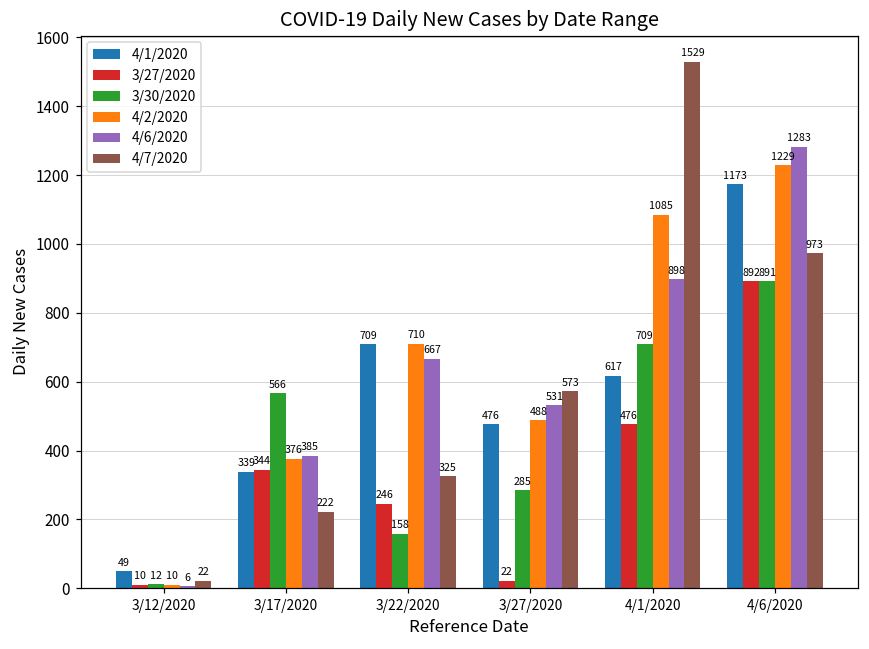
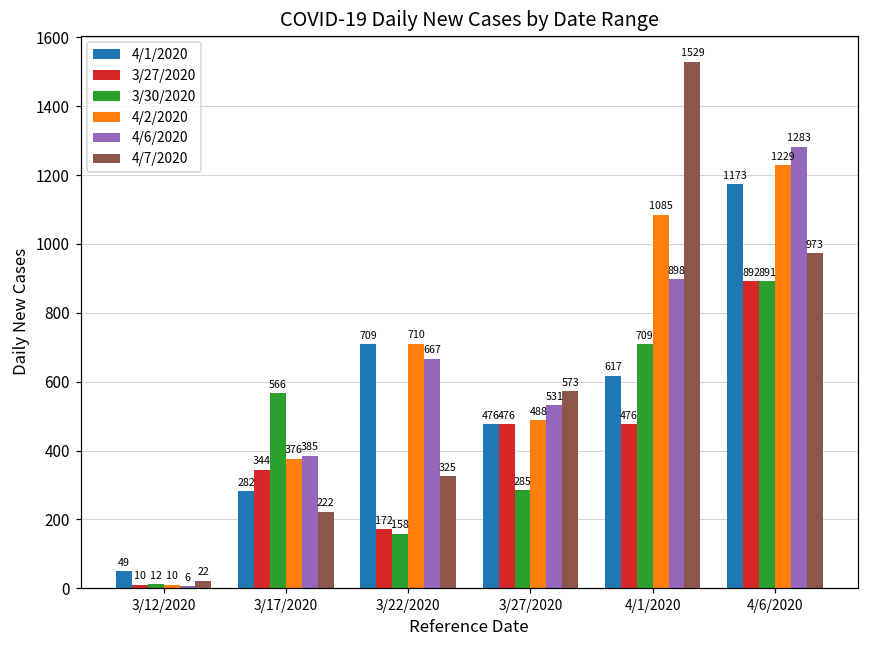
  {
    "4/1/2020": {
      "3/12/2020": 49,
-     "3/17/2020": 339,
+     "3/17/2020": 282,
      "3/22/2020": 709,
      "3/27/2020": 476,
      "4/1/2020": 617,
      "4/6/2020": 1173
    },
    "3/27/2020": {
      "3/12/2020": 10,
      "3/17/2020": 344,
-     "3/22/2020": 246,
-     "3/27/2020": 22,
+     "3/22/2020": 172,
+     "3/27/2020": 476,
      "4/1/2020": 476,
      "4/6/2020": 892
    },
    "3/30/2020": {
      "3/12/2020": 12,
      "3/17/2020": 566,
      "3/22/2020": 158,
      "3/27/2020": 285,
      "4/1/2020": 709,
      "4/6/2020": 891
    },
    "4/2/2020": {
      "3/12/2020": 10,
      "3/17/2020": 376,
      "3/22/2020": 710,
      "3/27/2020": 488,
      "4/1/2020": 1085,
      "4/6/2020": 1229
    },
    "4/6/2020": {
      "3/12/2020": 6,
      "3/17/2020": 385,
      "3/22/2020": 667,
      "3/27/2020": 531,
      "4/1/2020": 898,
      "4/6/2020": 1283
    },
    "4/7/2020": {
      "3/12/2020": 22,
      "3/17/2020": 222,
      "3/22/2020": 325,
      "3/27/2020": 573,
      "4/1/2020": 1529,
      "4/6/2020": 973
    }
  }
